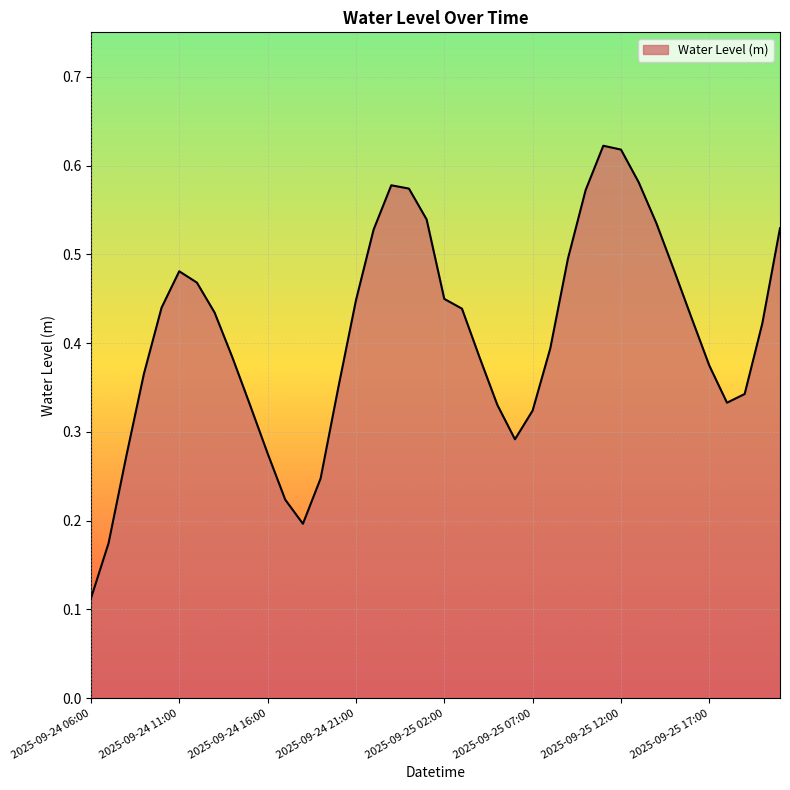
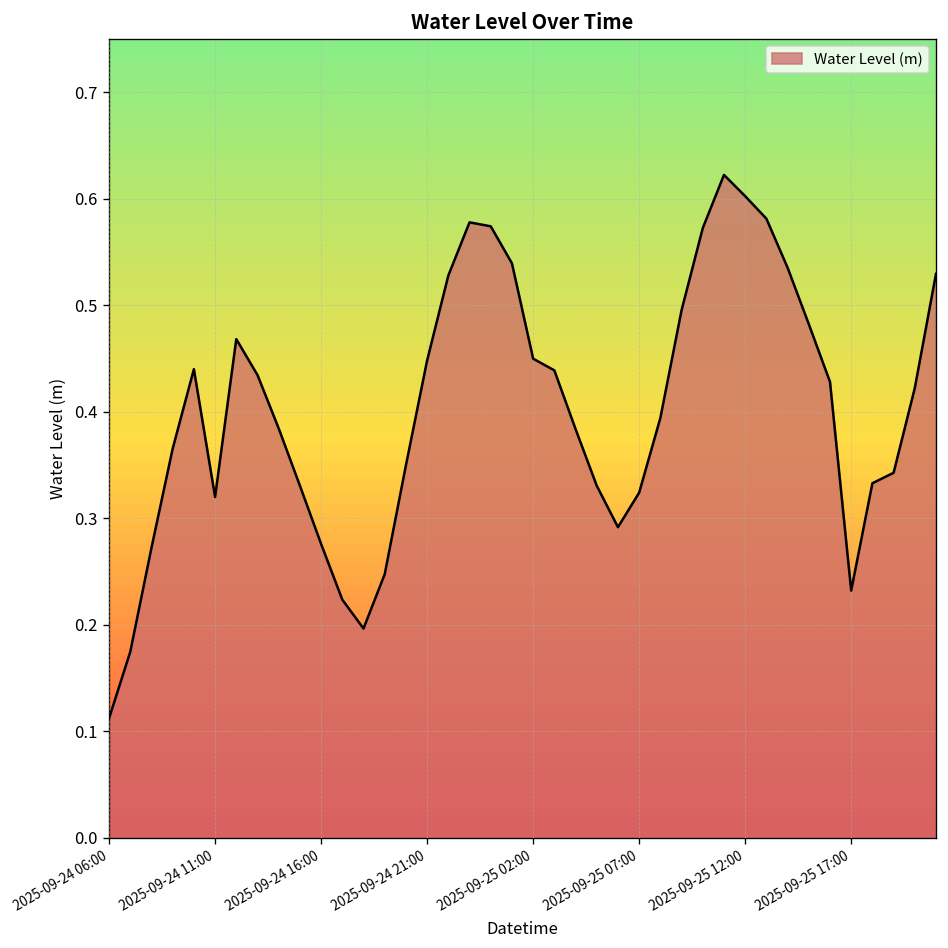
  {
    "2025-09-24 06:00": 0.11,
-   "2025-09-24 11:00": 0.48,
+   "2025-09-24 11:00": 0.32,
    "2025-09-24 16:00": 0.28,
    "2025-09-24 21:00": 0.45,
    "2025-09-25 02:00": 0.45,
    "2025-09-25 07:00": 0.32,
-   "2025-09-25 12:00": 0.62,
-   "2025-09-25 17:00": 0.37
+   "2025-09-25 12:00": 0.60,
+   "2025-09-25 17:00": 0.23
  }
